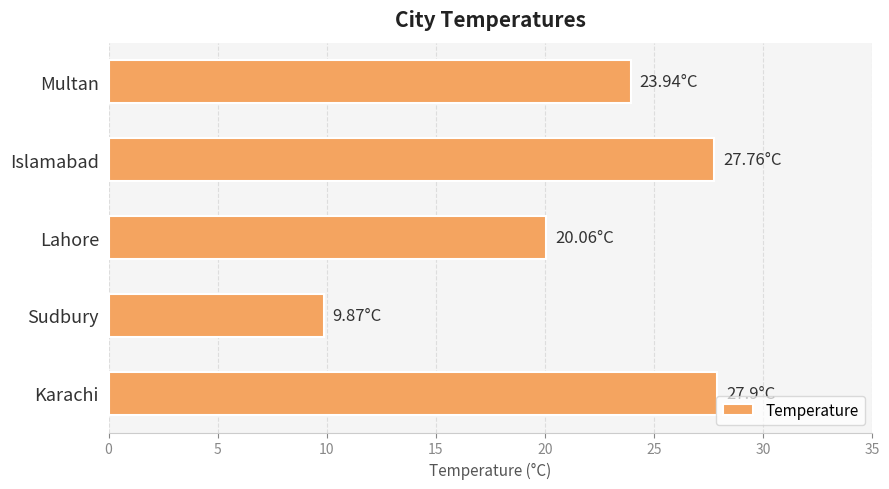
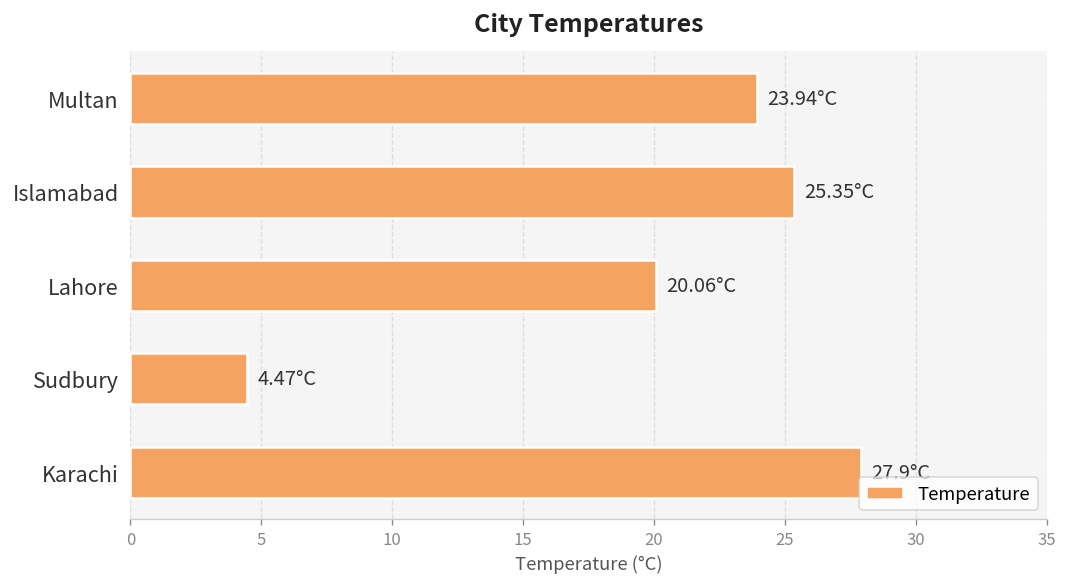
  {
    "Multan": "23.94°C",
-   "Islamabad": "27.76°C",
+   "Islamabad": "25.35°C",
    "Lahore": "20.06°C",
-   "Sudbury": "9.87°C"
+   "Sudbury": "4.47°C"
  }
